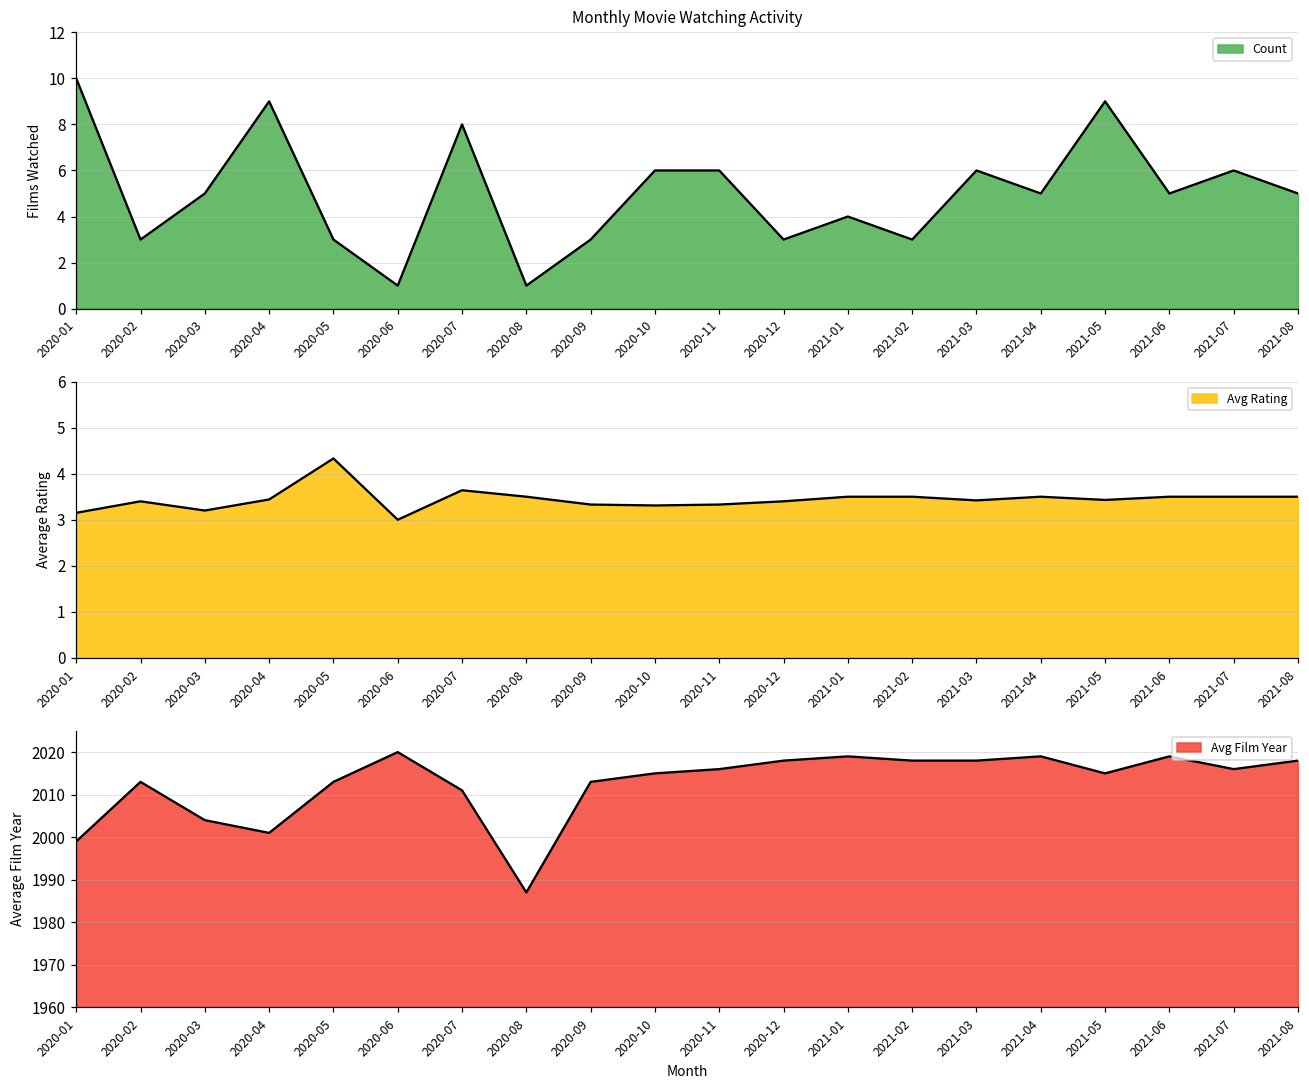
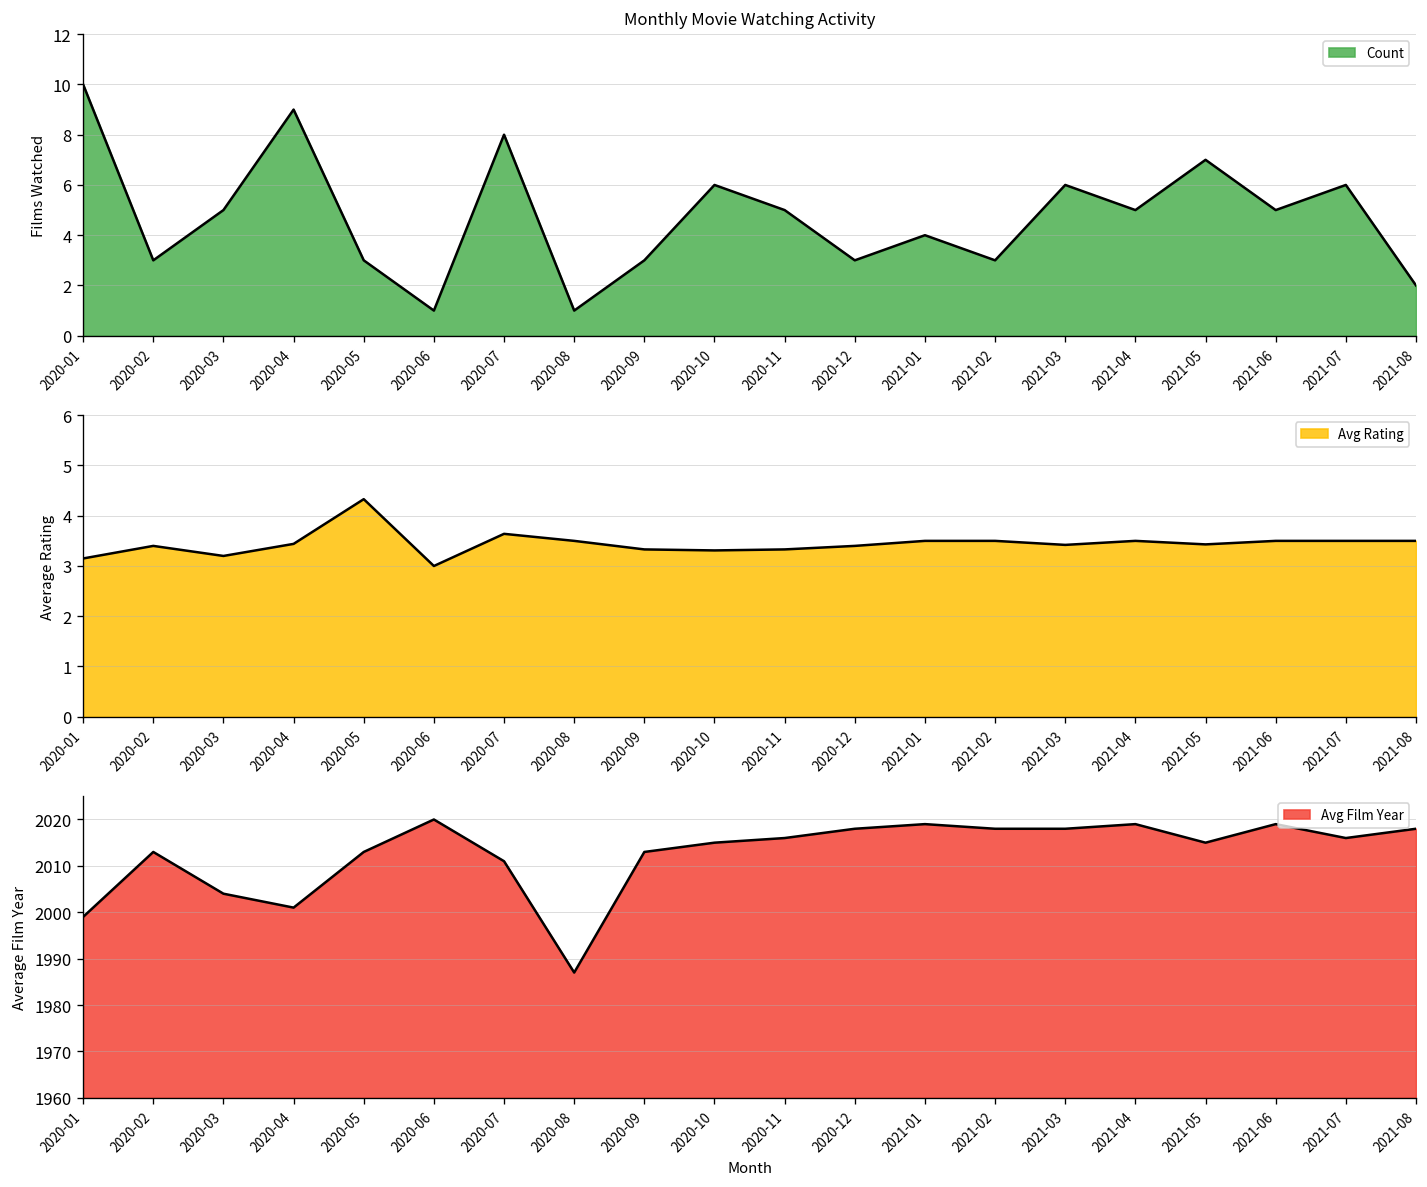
  {
    "Monthly Movie Watching Activity": {
      "2020-01": 10,
      "2020-02": 3,
      "2020-03": 5,
      "2020-04": 9,
      "2020-05": 3,
      "2020-06": 1,
      "2020-07": 8,
      "2020-08": 1,
      "2020-09": 3,
      "2020-10": 6,
-     "2020-11": 6,
+     "2020-11": 5,
      "2020-12": 3,
      "2021-01": 4,
      "2021-02": 3,
      "2021-03": 6,
      "2021-04": 5,
-     "2021-05": 9,
+     "2021-05": 7,
      "2021-06": 5,
      "2021-07": 6,
-     "2021-08": 5
+     "2021-08": 2
    }
  }
